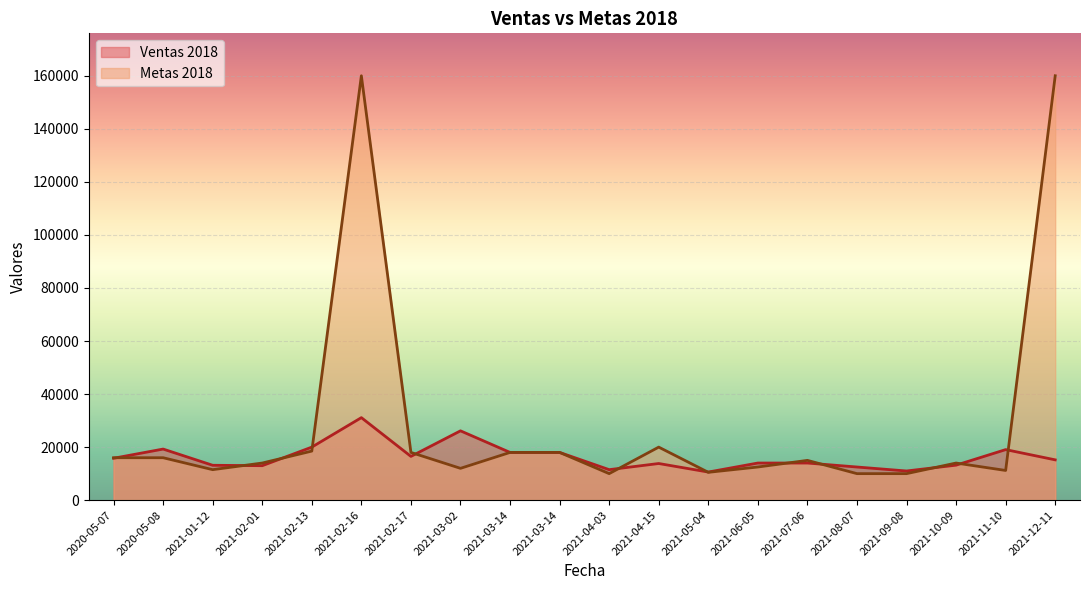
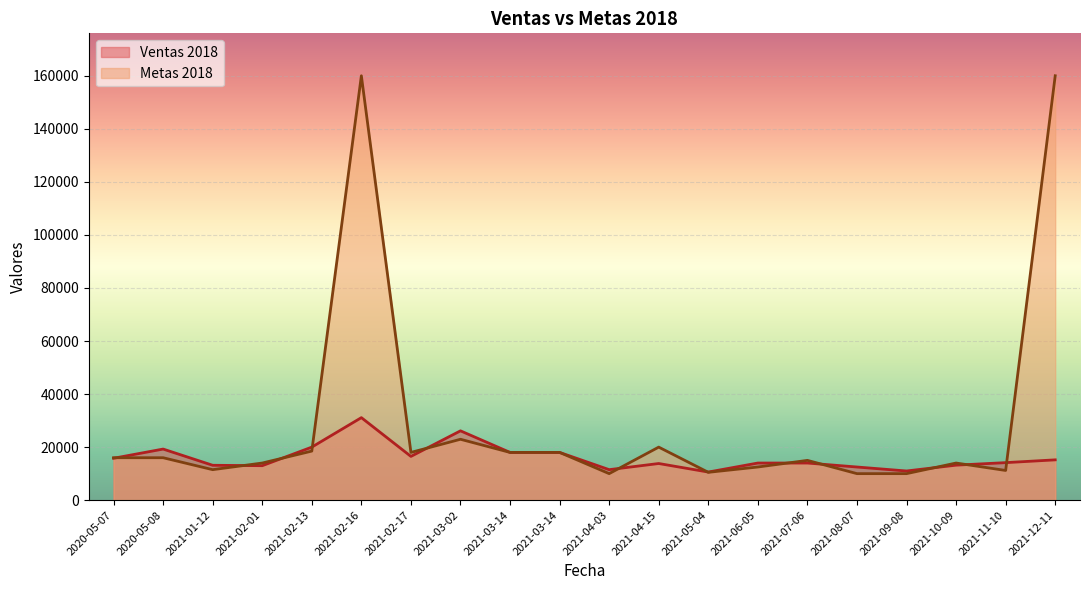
  {
    "Ventas 2018": {
      "2020-05-08": 19000,
      "2021-01-12": 13000,
      "2021-02-01": 13000,
      "2021-02-13": 20000,
      "2021-02-16": 31000,
      "2021-02-17": 17000,
      "2021-03-02": 26000,
      "2021-04-03": 12000,
      "2021-04-15": 14000,
      "2021-06-05": 14000,
      "2021-07-06": 14000,
      "2021-08-07": 13000,
      "2021-09-08": 11000,
-     "2021-11-10": 19000,
+     "2021-11-10": 14000,
      "2021-12-11": 15000
    },
    "Metas 2018": {
      "2020-05-08": 16000,
      "2021-01-12": 12000,
      "2021-02-01": 14000,
      "2021-02-13": 19000,
      "2021-02-16": 160000,
      "2021-02-17": 18000,
-     "2021-03-02": 12000,
+     "2021-03-02": 23000,
      "2021-04-03": 10000,
      "2021-04-15": 20000,
      "2021-06-05": 13000,
      "2021-07-06": 15000,
      "2021-08-07": 10000,
      "2021-09-08": 10000,
      "2021-11-10": 11000,
      "2021-12-11": 160000
    }
  }
